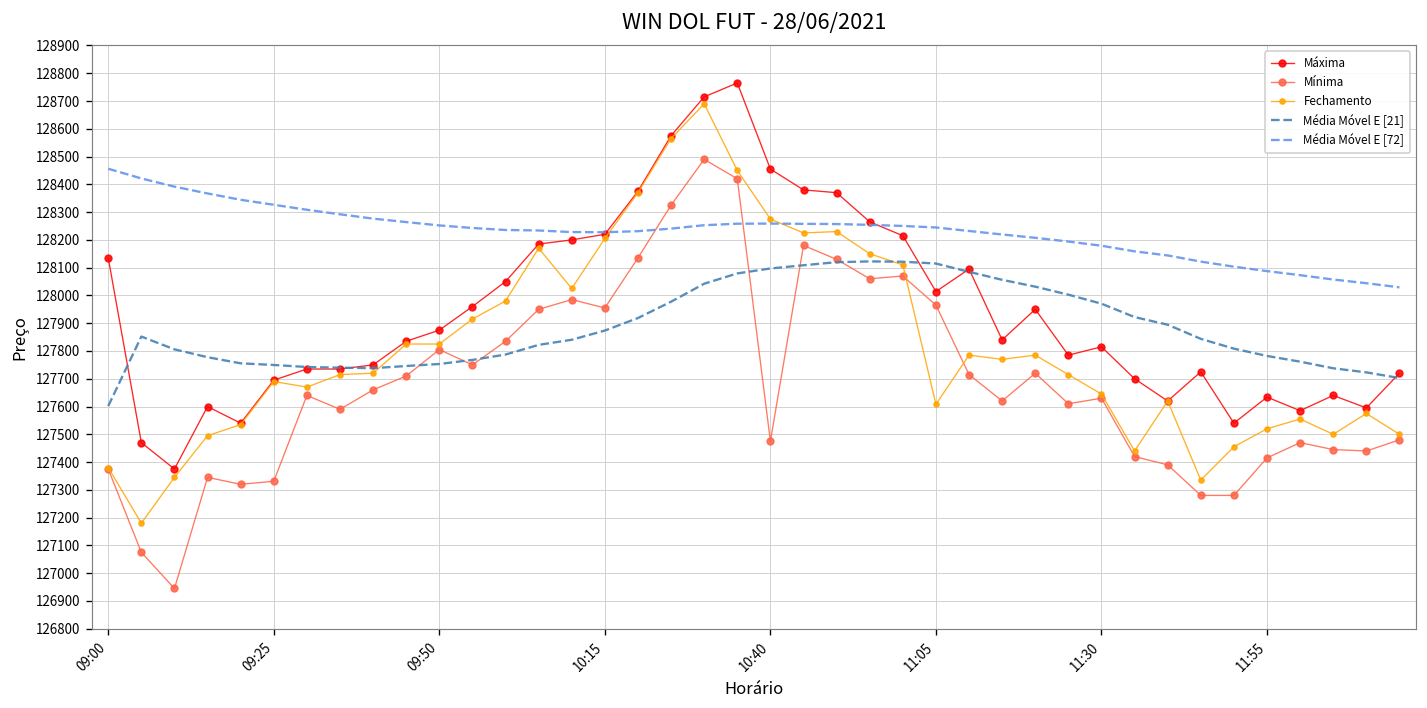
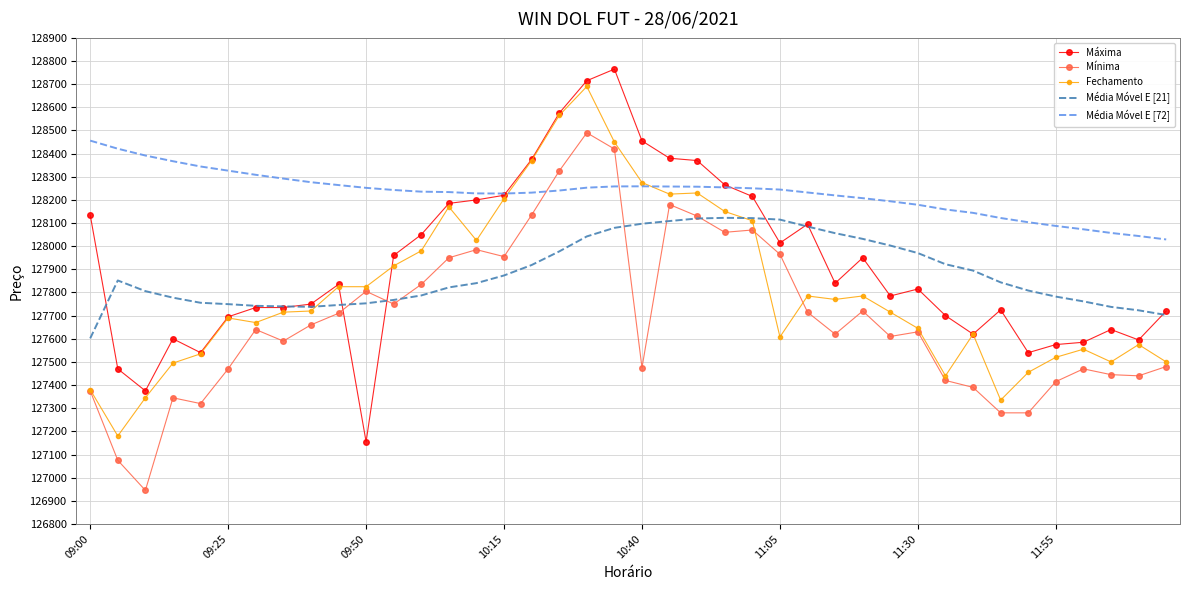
  {
    "Máxima": {
      "09:00": 128140,
-     "09:50": 127880,
+     "09:50": 127160,
      "10:40": 128460,
      "11:05": 128010,
      "11:30": 127820,
-     "11:55": 127630
+     "11:55": 127580
    },
    "Mínima": {
-     "09:25": 127330,
+     "09:25": 127470,
      "09:50": 127810,
      "10:15": 127960,
      "10:40": 127480,
      "11:05": 127970,
      "11:30": 127630,
      "11:55": 127420
    },
    "Fechamento": {
      "09:50": 127830,
      "10:15": 128210,
      "10:40": 128280,
      "11:05": 127610,
      "11:30": 127650,
      "11:55": 127520
    },
    "Média Móvel E [21]": {
      "09:00": 127600,
      "09:25": 127750,
      "09:50": 127750,
      "10:15": 127870,
      "10:40": 128100,
      "11:05": 128110,
      "11:30": 127970,
      "11:55": 127780
    },
    "Média Móvel E [72]": {
      "09:00": 128460,
      "09:25": 128330,
      "09:50": 128250,
      "10:40": 128260,
      "11:05": 128240,
      "11:30": 128180,
      "11:55": 128090
    }
  }
